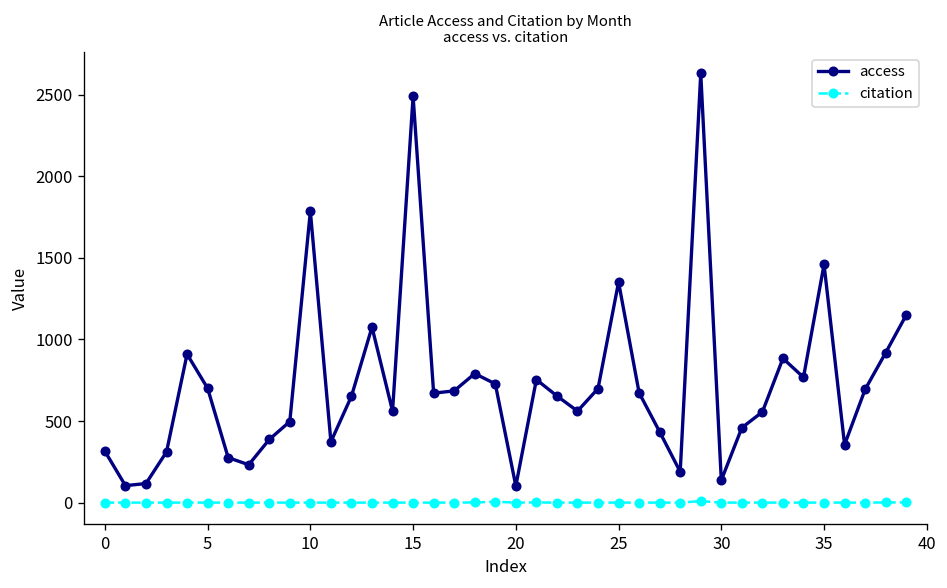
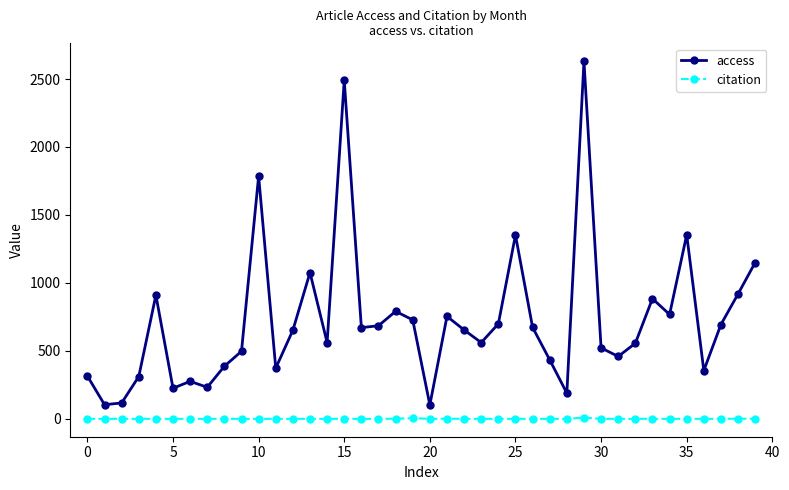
  {
    "access": {
      "0": 320,
-     "5": 700,
+     "5": 230,
      "10": 1790,
      "15": 2490,
      "20": 100,
      "25": 1350,
-     "30": 140,
-     "35": 1460
+     "30": 520,
+     "35": 1350
    },
    "citation": {
      "0": 0,
      "5": 0,
      "10": 0,
      "15": 0,
      "20": 0,
      "25": 0,
      "30": 0,
      "35": 0
    }
  }
